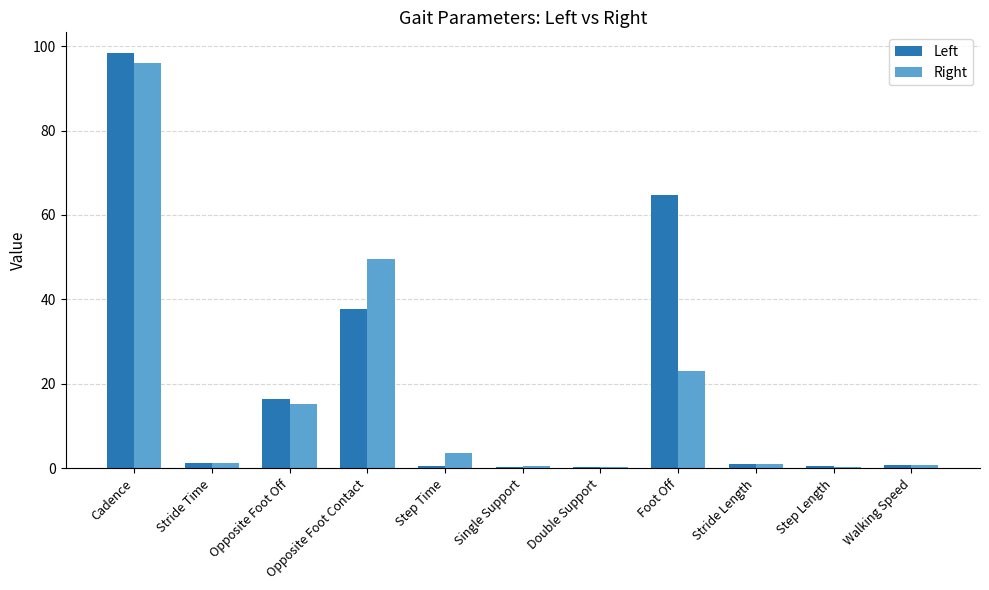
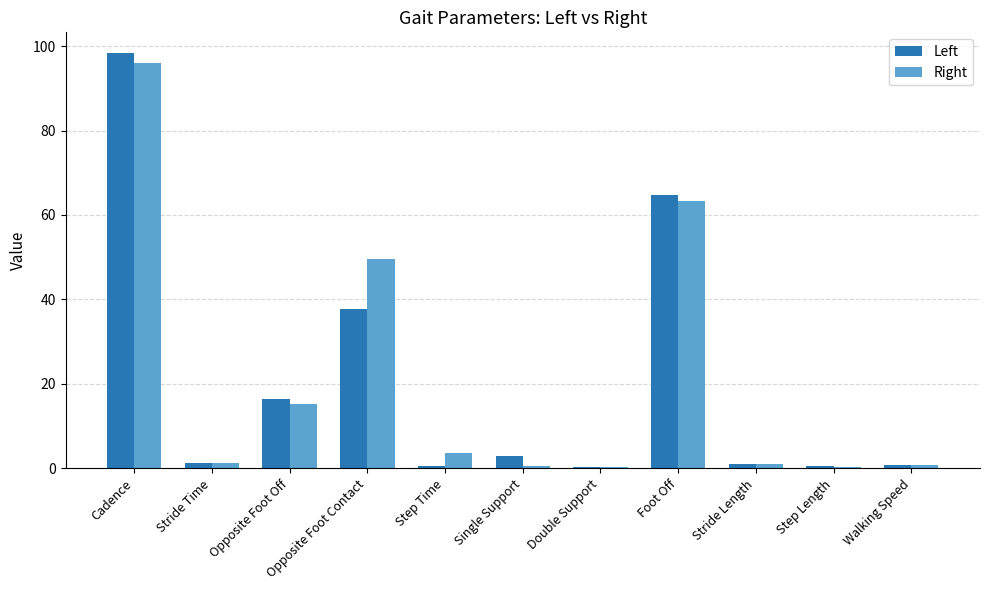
  {
    "Left": {
      "Cadence": 98,
      "Stride Time": 1,
      "Opposite Foot Off": 16,
      "Opposite Foot Contact": 38,
      "Step Time": 1,
-     "Single Support": 0,
+     "Single Support": 3,
      "Foot Off": 65,
      "Stride Length": 1,
      "Walking Speed": 1
    },
    "Right": {
      "Cadence": 96,
      "Stride Time": 1,
      "Opposite Foot Off": 15,
      "Opposite Foot Contact": 50,
      "Step Time": 4,
-     "Foot Off": 23,
+     "Foot Off": 63,
      "Stride Length": 1,
      "Walking Speed": 1
    }
  }
